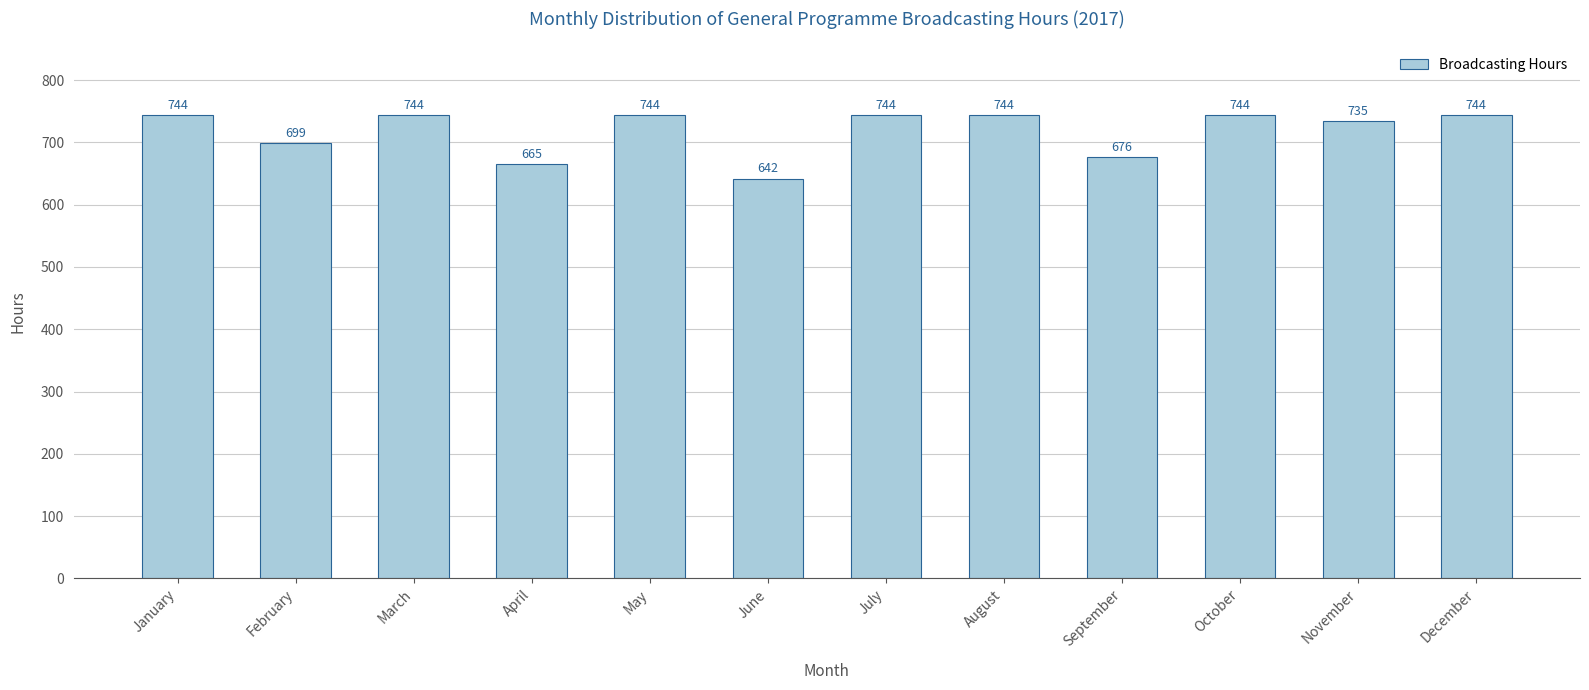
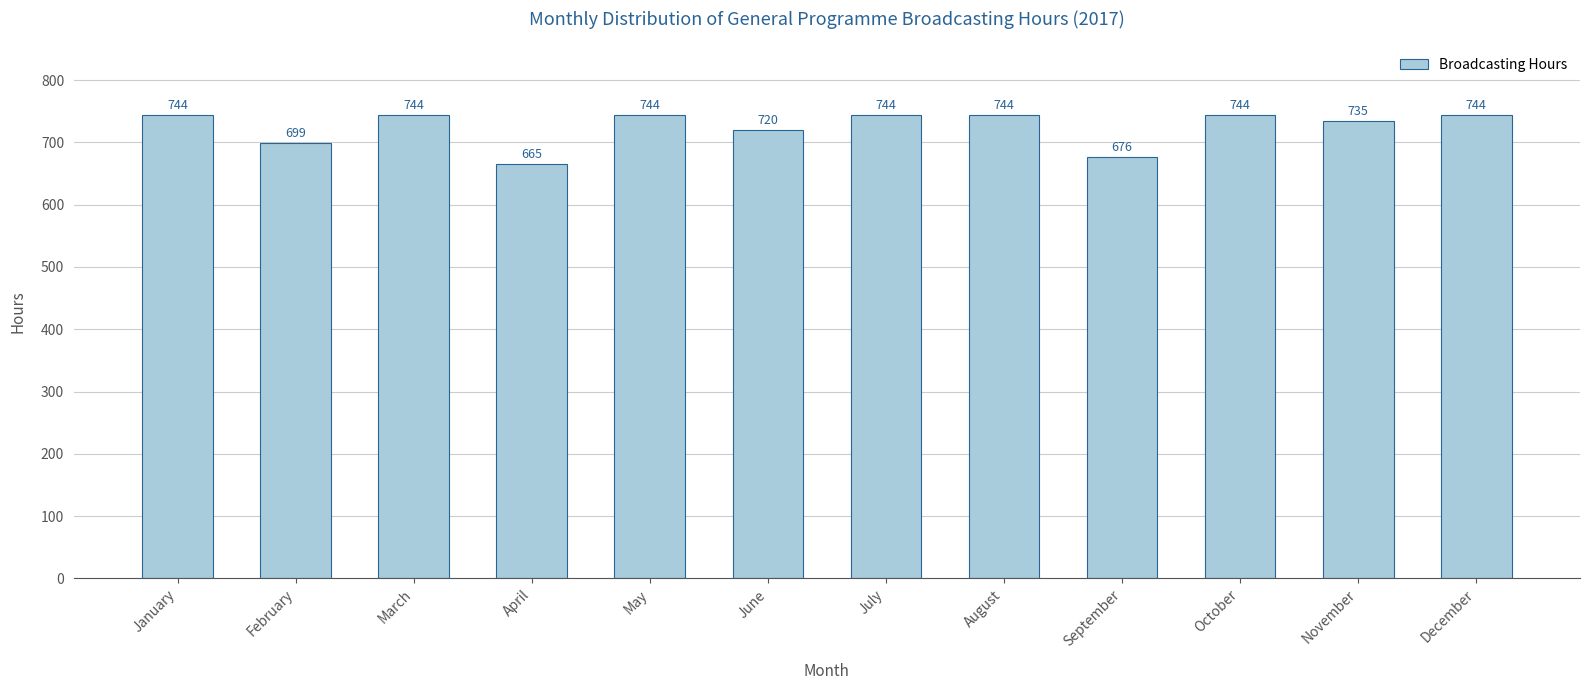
  {
    "January": 744,
    "February": 699,
    "March": 744,
    "April": 665,
    "May": 744,
-   "June": 642,
+   "June": 720,
    "July": 744,
    "August": 744,
    "September": 676,
    "October": 744,
    "November": 735,
    "December": 744
  }
